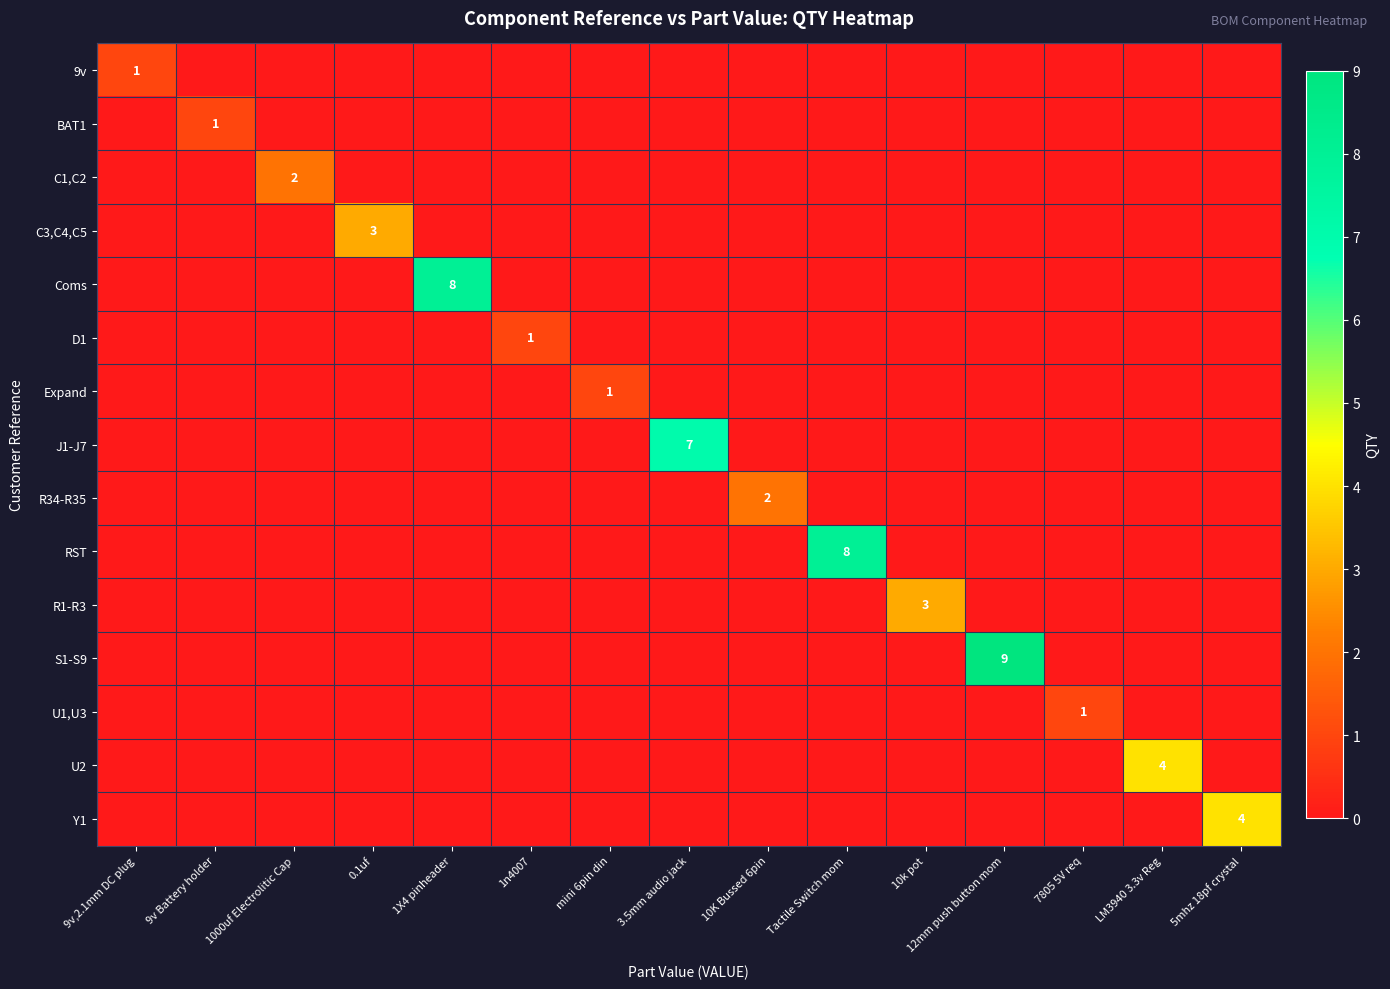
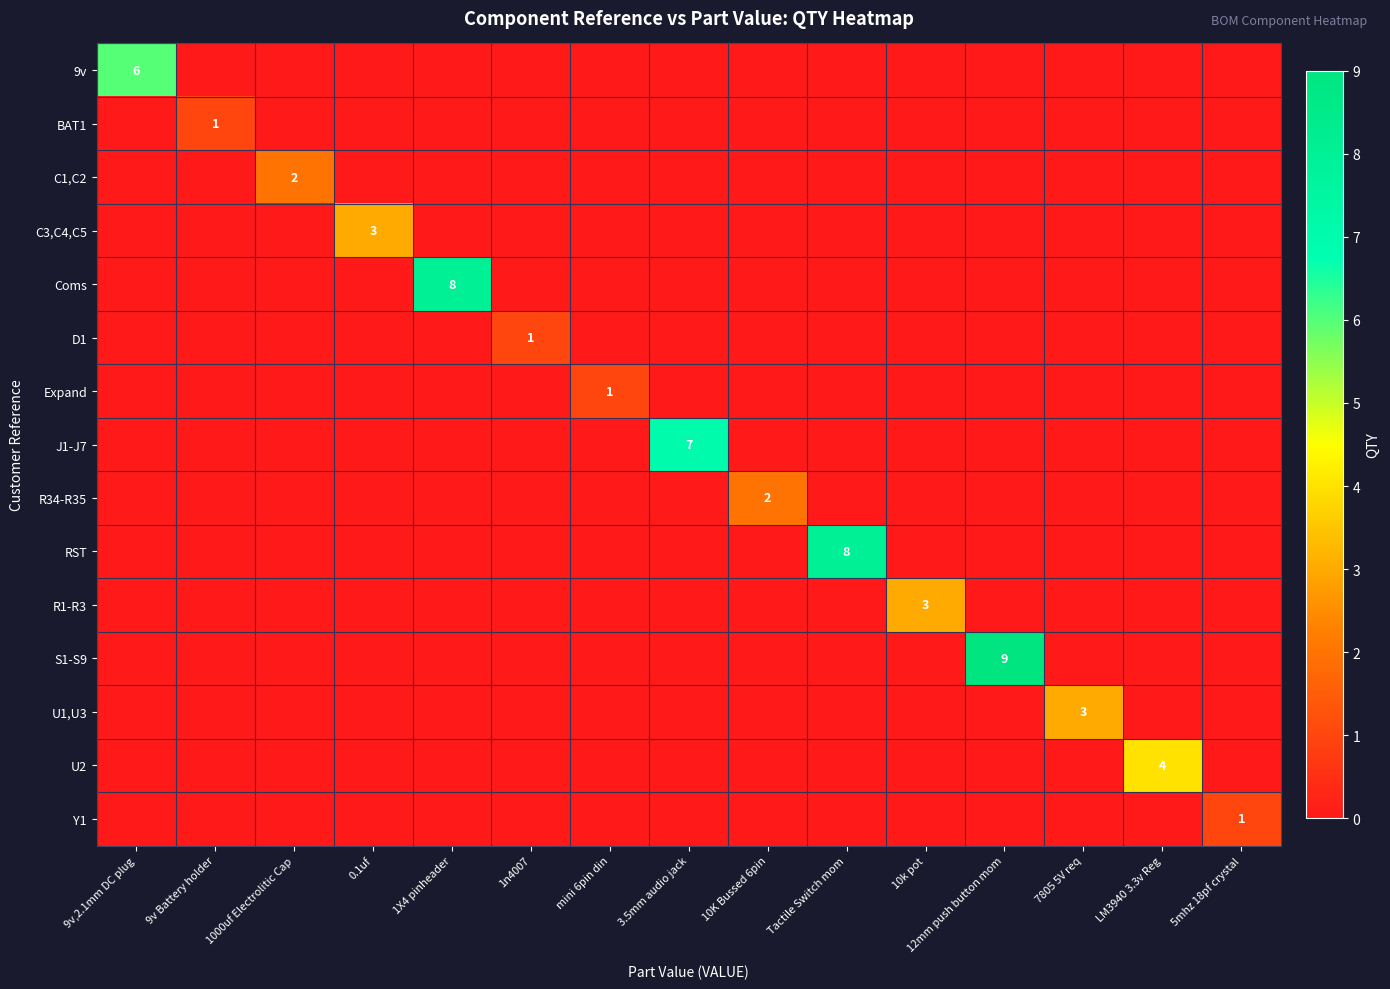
  {
    "9v": {
-     "9v,2.1mm DC plug": 1
+     "9v,2.1mm DC plug": 6
    },
    "BAT1": {
      "9v Battery holder": 1
    },
    "C1,C2": {
      "1000uf Electrolitic Cap": 2
    },
    "C3,C4,C5": {
      "0.1uf": 3
    },
    "Coms": {
      "1X4 pinheader": 8
    },
    "D1": {
      "1n4007": 1
    },
    "Expand": {
      "mini 6pin din": 1
    },
    "J1-J7": {
      "3.5mm audio jack": 7
    },
    "R34-R35": {
      "10K Bussed 6pin": 2
    },
    "RST": {
      "Tactile Switch mom": 8
    },
    "R1-R3": {
      "10k pot": 3
    },
    "S1-S9": {
      "12mm push button mom": 9
    },
    "U1,U3": {
-     "7805 5V req": 1
+     "7805 5V req": 3
    },
    "U2": {
      "LM3940 3.3v Reg": 4
    },
    "Y1": {
-     "5mhz 18pf crystal": 4
+     "5mhz 18pf crystal": 1
    }
  }
